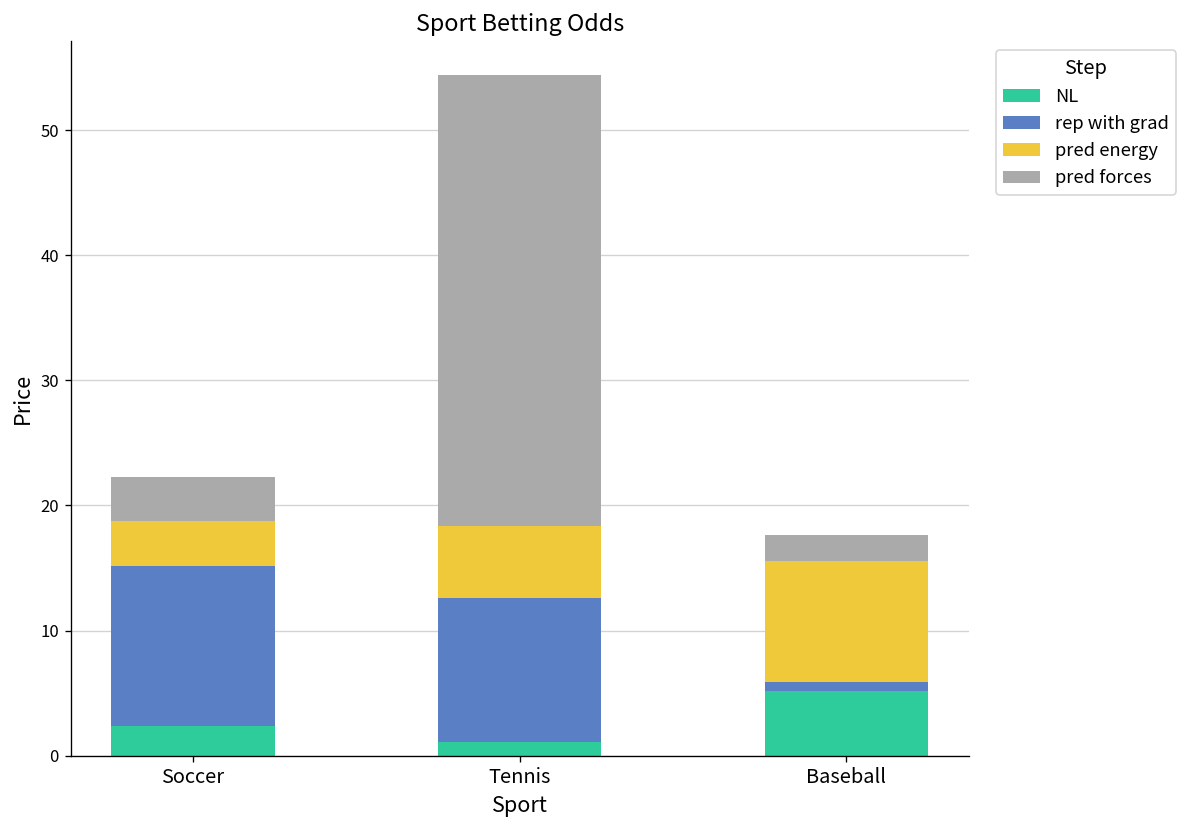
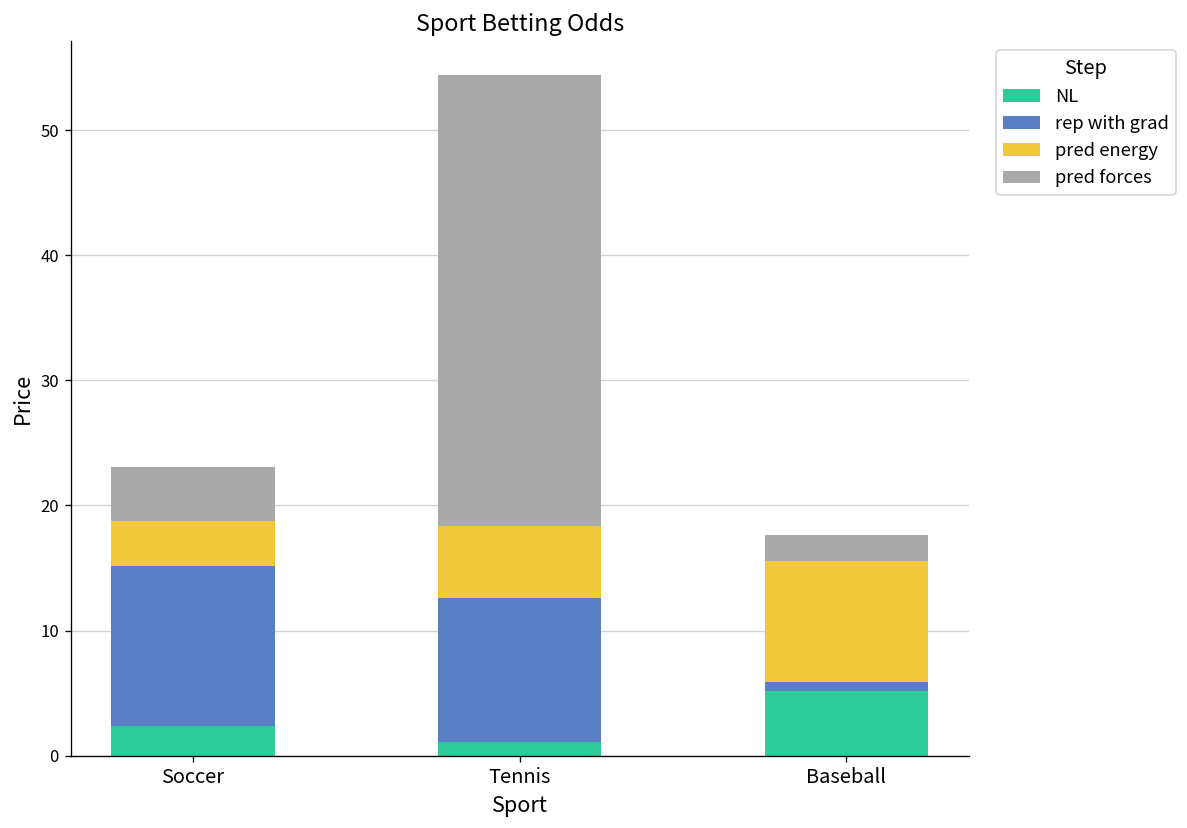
  {
    "NL": {
      "Soccer": 2.4,
      "Tennis": 1.1,
      "Baseball": 5.1
    },
    "rep with grad": {
      "Soccer": 12.8,
      "Tennis": 11.5,
      "Baseball": 0.7
    },
    "pred energy": {
      "Soccer": 3.6,
      "Tennis": 5.8,
      "Baseball": 9.7
    },
    "pred forces": {
-     "Soccer": 3.5,
+     "Soccer": 4.3,
      "Tennis": 36.0,
      "Baseball": 2.1
    }
  }
